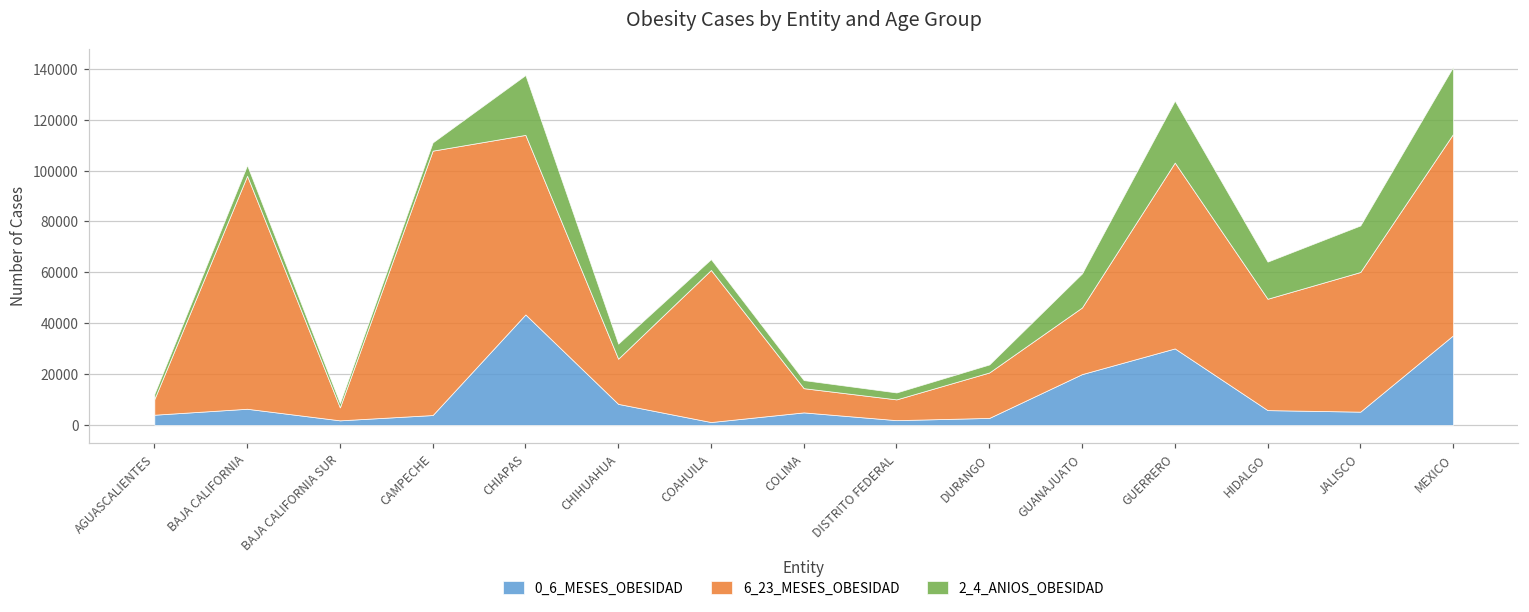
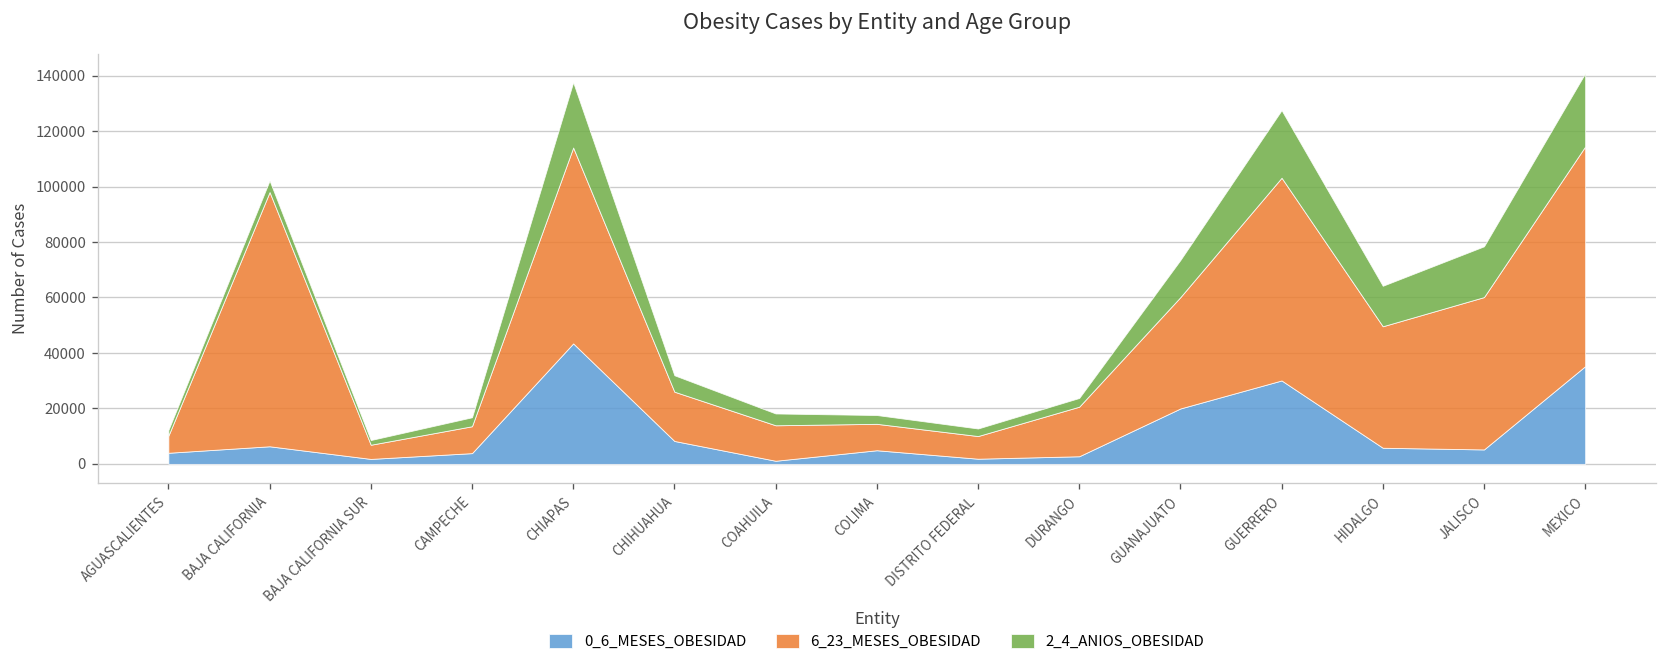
  {
    "0_6_MESES_OBESIDAD": {
      "AGUASCALIENTES": 4000,
      "BAJA CALIFORNIA": 6000,
      "BAJA CALIFORNIA SUR": 2000,
      "CAMPECHE": 4000,
      "CHIAPAS": 43000,
      "CHIHUAHUA": 8000,
      "COAHUILA": 1000,
      "COLIMA": 5000,
      "DISTRITO FEDERAL": 2000,
      "DURANGO": 3000,
      "GUANAJUATO": 20000,
      "GUERRERO": 30000,
      "HIDALGO": 6000,
      "JALISCO": 5000,
      "MEXICO": 35000
    },
    "6_23_MESES_OBESIDAD": {
      "AGUASCALIENTES": 6000,
      "BAJA CALIFORNIA": 92000,
      "BAJA CALIFORNIA SUR": 5000,
-     "CAMPECHE": 104000,
+     "CAMPECHE": 10000,
      "CHIAPAS": 71000,
      "CHIHUAHUA": 18000,
-     "COAHUILA": 60000,
+     "COAHUILA": 13000,
      "COLIMA": 10000,
      "DISTRITO FEDERAL": 8000,
      "DURANGO": 18000,
-     "GUANAJUATO": 26000,
+     "GUANAJUATO": 40000,
      "GUERRERO": 73000,
      "HIDALGO": 44000,
      "JALISCO": 55000,
      "MEXICO": 79000
    },
    "2_4_ANIOS_OBESIDAD": {
      "AGUASCALIENTES": 2000,
      "BAJA CALIFORNIA": 4000,
      "BAJA CALIFORNIA SUR": 2000,
      "CAMPECHE": 3000,
      "CHIAPAS": 24000,
      "CHIHUAHUA": 6000,
      "COAHUILA": 4000,
      "COLIMA": 3000,
      "DISTRITO FEDERAL": 3000,
      "DURANGO": 3000,
      "GUANAJUATO": 13000,
      "GUERRERO": 24000,
      "HIDALGO": 15000,
      "JALISCO": 18000,
      "MEXICO": 26000
    }
  }
